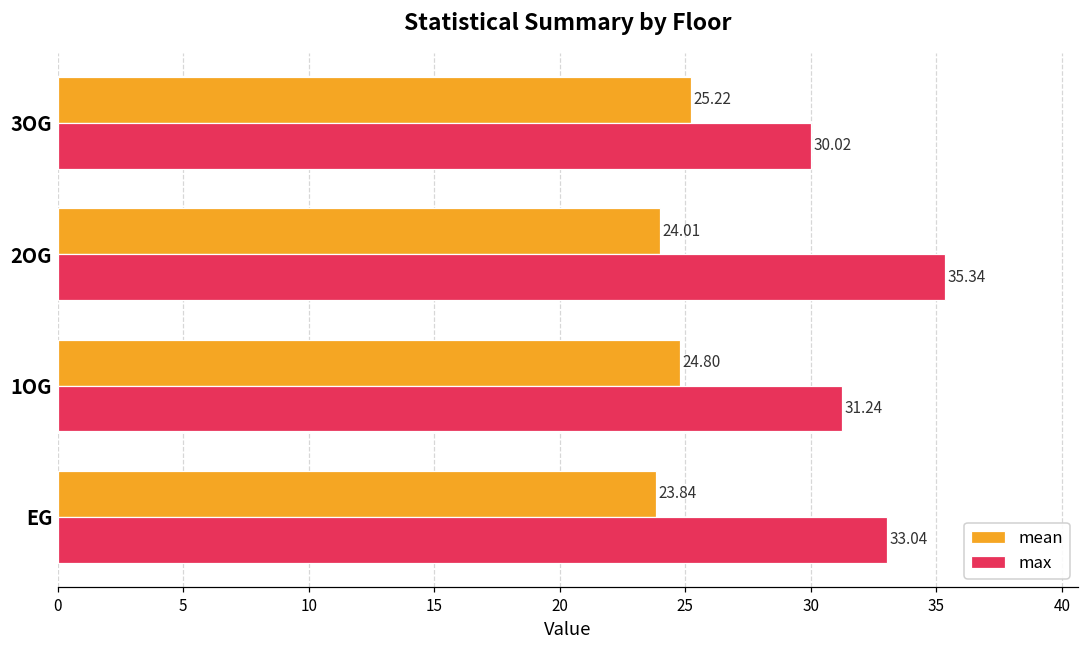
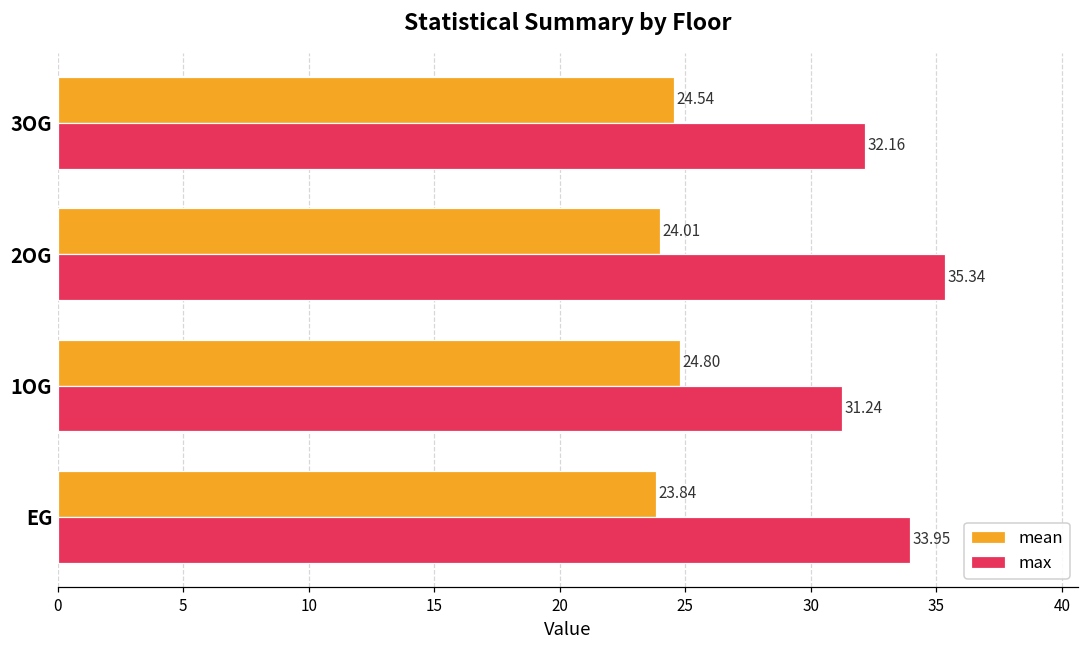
  {
    "mean": {
-     "3OG": 25.22,
+     "3OG": 24.54,
      "2OG": 24.01,
      "1OG": 24.80,
      "EG": 23.84
    },
    "max": {
-     "3OG": 30.02,
+     "3OG": 32.16,
      "2OG": 35.34,
      "1OG": 31.24,
-     "EG": 33.04
+     "EG": 33.95
    }
  }
